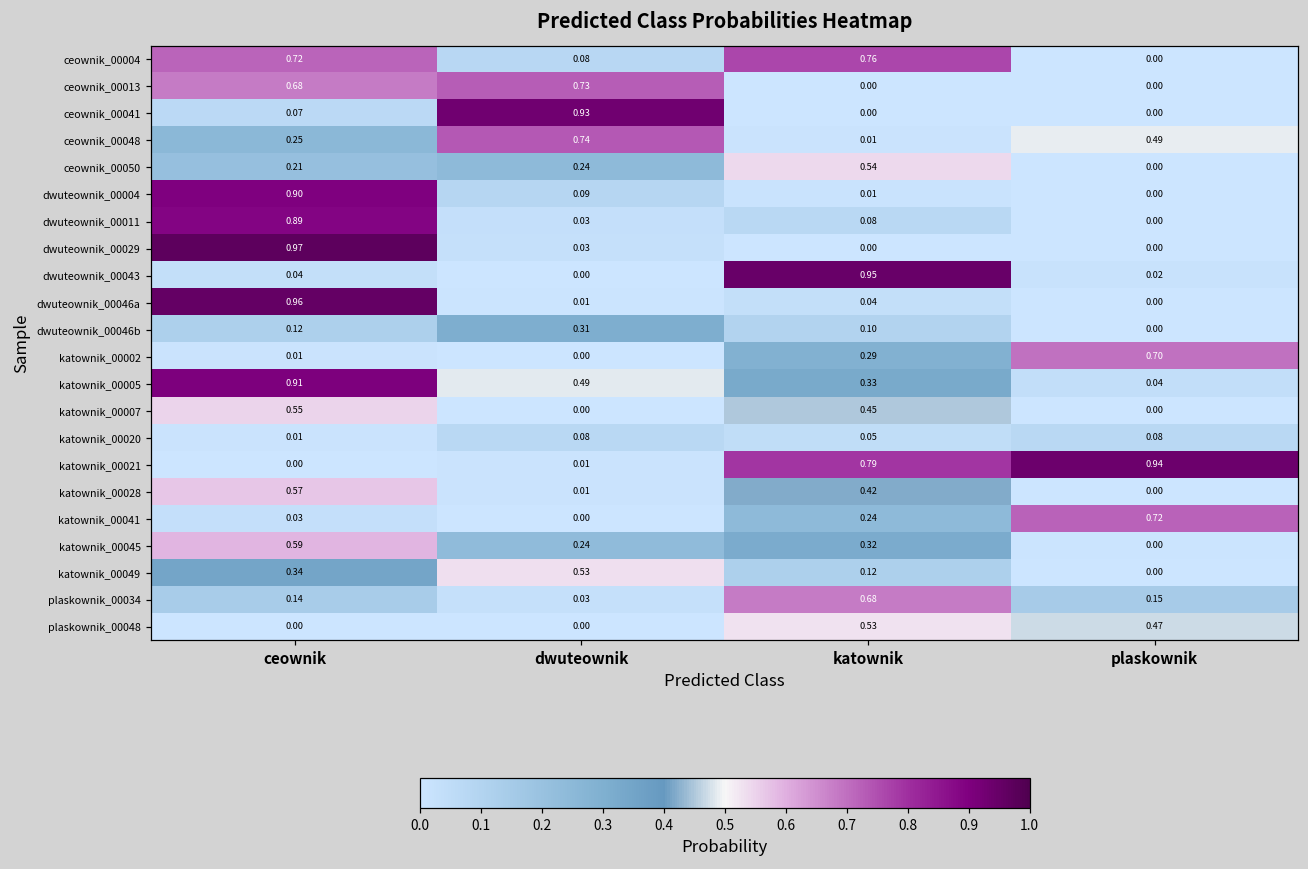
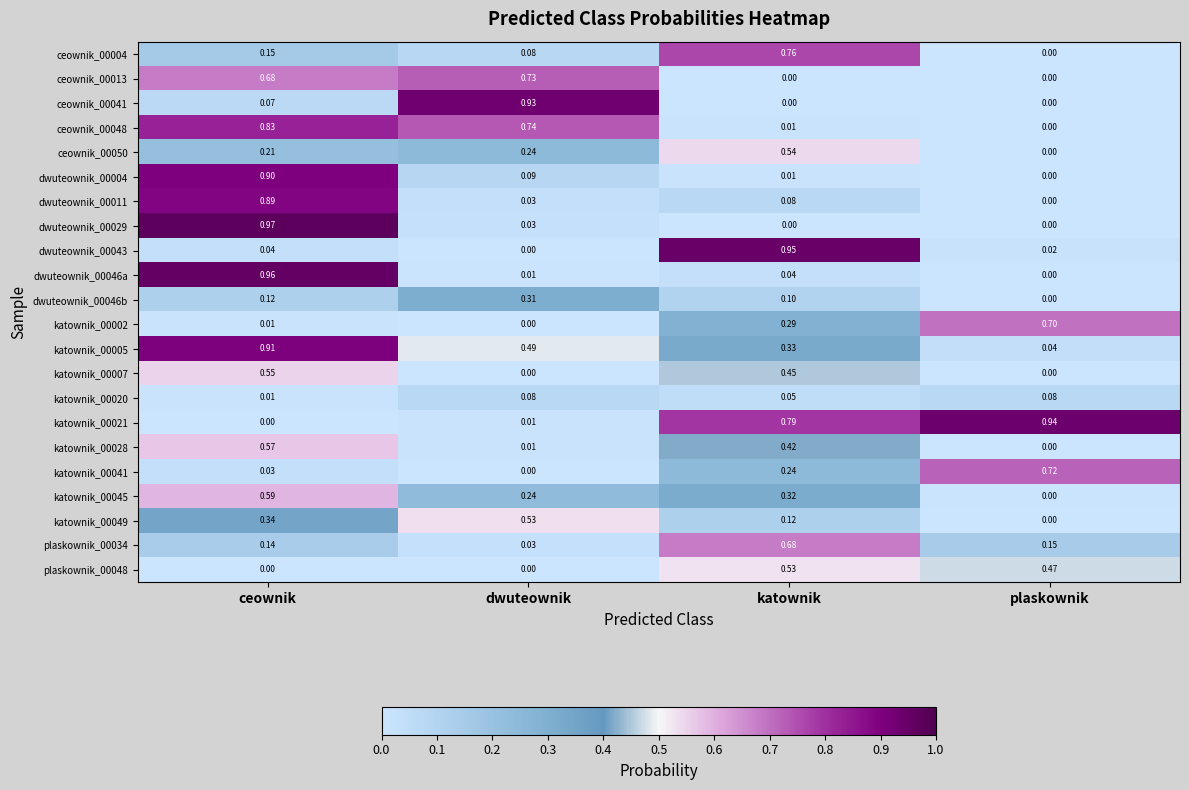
  {
    "ceownik_00004": {
-     "ceownik": 0.72,
+     "ceownik": 0.15,
      "dwuteownik": 0.08,
      "katownik": 0.76,
      "plaskownik": 0.00
    },
    "ceownik_00013": {
      "ceownik": 0.68,
      "dwuteownik": 0.73,
      "katownik": 0.00,
      "plaskownik": 0.00
    },
    "ceownik_00041": {
      "ceownik": 0.07,
      "dwuteownik": 0.93,
      "katownik": 0.00,
      "plaskownik": 0.00
    },
    "ceownik_00048": {
-     "ceownik": 0.25,
+     "ceownik": 0.83,
      "dwuteownik": 0.74,
      "katownik": 0.01,
-     "plaskownik": 0.49
+     "plaskownik": 0.00
    },
    "ceownik_00050": {
      "ceownik": 0.21,
      "dwuteownik": 0.24,
      "katownik": 0.54,
      "plaskownik": 0.00
    },
    "dwuteownik_00004": {
      "ceownik": 0.90,
      "dwuteownik": 0.09,
      "katownik": 0.01,
      "plaskownik": 0.00
    },
    "dwuteownik_00011": {
      "ceownik": 0.89,
      "dwuteownik": 0.03,
      "katownik": 0.08,
      "plaskownik": 0.00
    },
    "dwuteownik_00029": {
      "ceownik": 0.97,
      "dwuteownik": 0.03,
      "katownik": 0.00,
      "plaskownik": 0.00
    },
    "dwuteownik_00043": {
      "ceownik": 0.04,
      "dwuteownik": 0.00,
      "katownik": 0.95,
      "plaskownik": 0.02
    },
    "dwuteownik_00046a": {
      "ceownik": 0.96,
      "dwuteownik": 0.01,
      "katownik": 0.04,
      "plaskownik": 0.00
    },
    "dwuteownik_00046b": {
      "ceownik": 0.12,
      "dwuteownik": 0.31,
      "katownik": 0.10,
      "plaskownik": 0.00
    },
    "katownik_00002": {
      "ceownik": 0.01,
      "dwuteownik": 0.00,
      "katownik": 0.29,
      "plaskownik": 0.70
    },
    "katownik_00005": {
      "ceownik": 0.91,
      "dwuteownik": 0.49,
      "katownik": 0.33,
      "plaskownik": 0.04
    },
    "katownik_00007": {
      "ceownik": 0.55,
      "dwuteownik": 0.00,
      "katownik": 0.45,
      "plaskownik": 0.00
    },
    "katownik_00020": {
      "ceownik": 0.01,
      "dwuteownik": 0.08,
      "katownik": 0.05,
      "plaskownik": 0.08
    },
    "katownik_00021": {
      "ceownik": 0.00,
      "dwuteownik": 0.01,
      "katownik": 0.79,
      "plaskownik": 0.94
    },
    "katownik_00028": {
      "ceownik": 0.57,
      "dwuteownik": 0.01,
      "katownik": 0.42,
      "plaskownik": 0.00
    },
    "katownik_00041": {
      "ceownik": 0.03,
      "dwuteownik": 0.00,
      "katownik": 0.24,
      "plaskownik": 0.72
    },
    "katownik_00045": {
      "ceownik": 0.59,
      "dwuteownik": 0.24,
      "katownik": 0.32,
      "plaskownik": 0.00
    },
    "katownik_00049": {
      "ceownik": 0.34,
      "dwuteownik": 0.53,
      "katownik": 0.12,
      "plaskownik": 0.00
    },
    "plaskownik_00034": {
      "ceownik": 0.14,
      "dwuteownik": 0.03,
      "katownik": 0.68,
      "plaskownik": 0.15
    },
    "plaskownik_00048": {
      "ceownik": 0.00,
      "dwuteownik": 0.00,
      "katownik": 0.53,
      "plaskownik": 0.47
    }
  }
